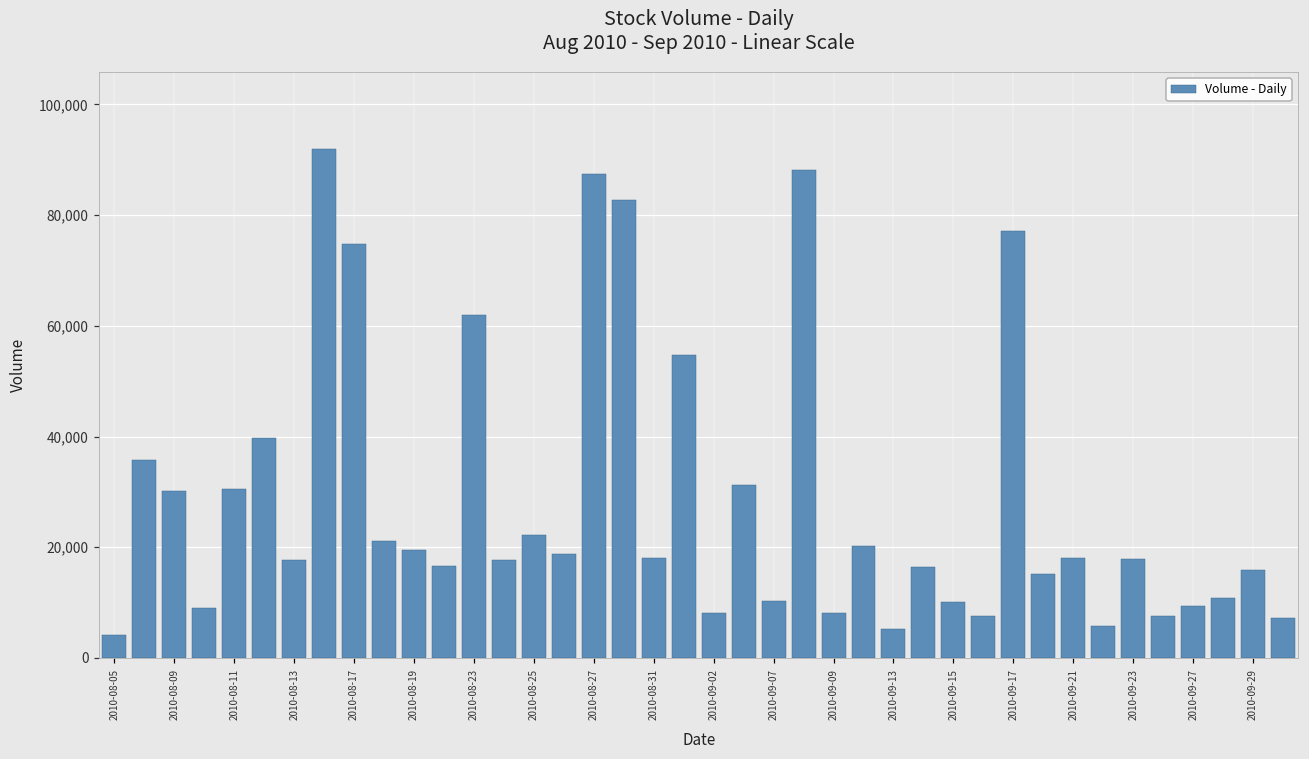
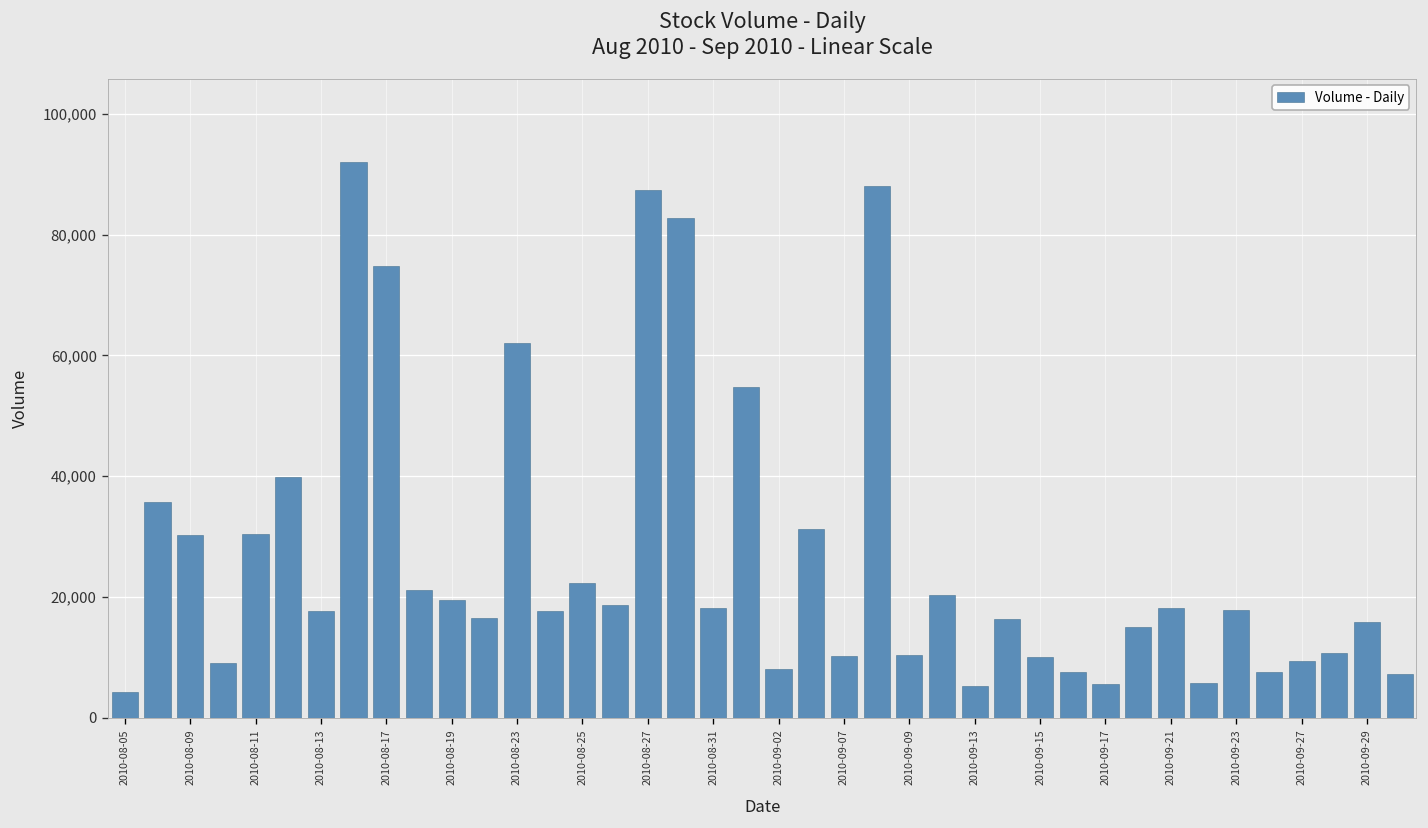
  {
    "2010-08-05": "4,000",
    "2010-08-09": "30,000",
    "2010-08-11": "31,000",
    "2010-08-13": "18,000",
    "2010-08-17": "75,000",
    "2010-08-19": "20,000",
    "2010-08-23": "62,000",
    "2010-08-25": "22,000",
    "2010-08-27": "87,000",
    "2010-08-31": "18,000",
    "2010-09-02": "8,000",
    "2010-09-07": "10,000",
-   "2010-09-09": "8,000",
+   "2010-09-09": "10,000",
    "2010-09-13": "5,000",
    "2010-09-15": "10,000",
-   "2010-09-17": "77,000",
+   "2010-09-17": "6,000",
    "2010-09-21": "18,000",
    "2010-09-23": "18,000",
    "2010-09-27": "9,000",
    "2010-09-29": "16,000"
  }
